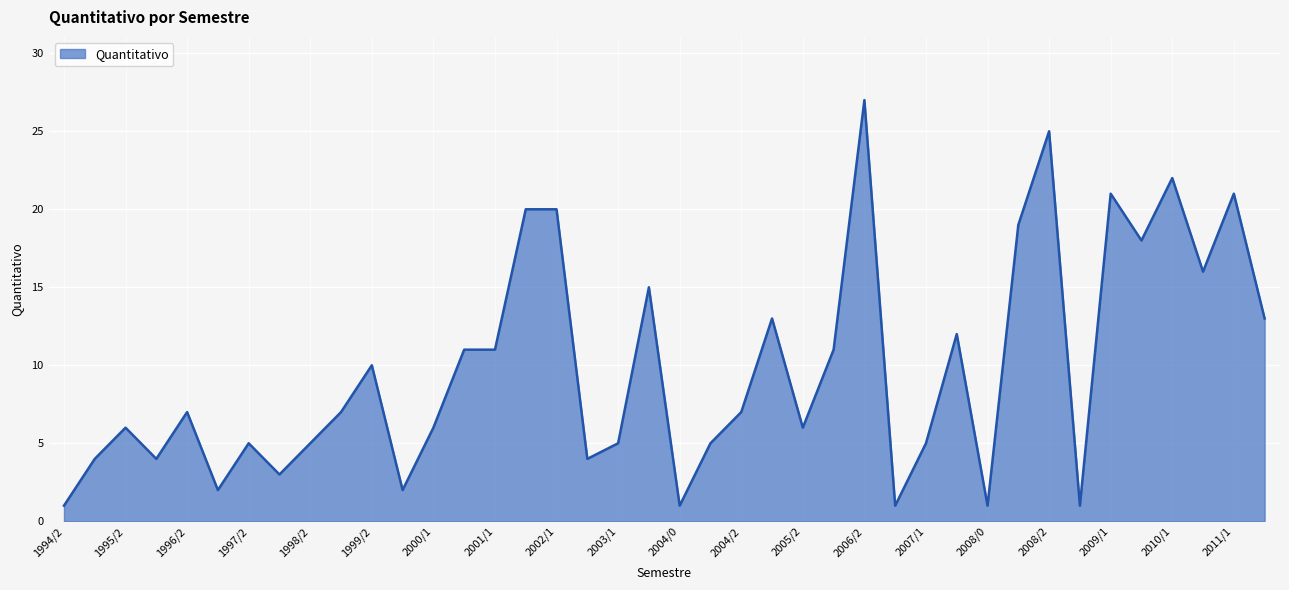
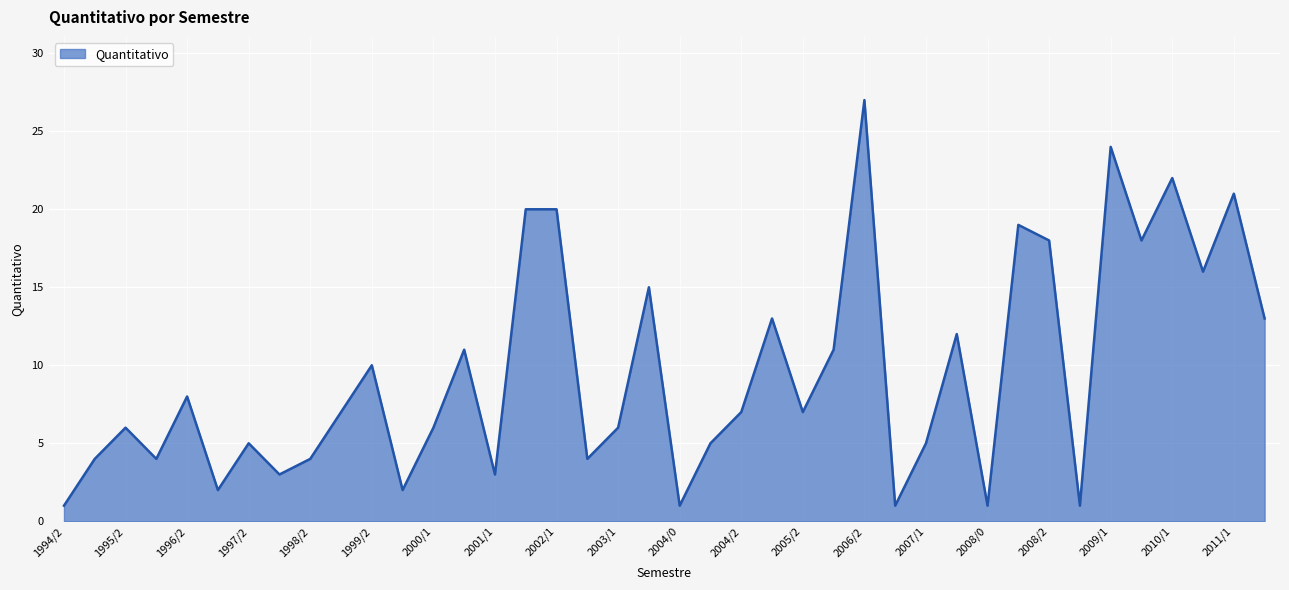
  {
    "1994/2": 1,
    "1995/2": 6,
-   "1996/2": 7,
+   "1996/2": 8,
    "1997/2": 5,
-   "1998/2": 5,
+   "1998/2": 4,
    "1999/2": 10,
    "2000/1": 6,
-   "2001/1": 11,
+   "2001/1": 3,
    "2002/1": 20,
-   "2003/1": 5,
+   "2003/1": 6,
    "2004/0": 1,
    "2004/2": 7,
-   "2005/2": 6,
+   "2005/2": 7,
    "2006/2": 27,
    "2007/1": 5,
    "2008/0": 1,
-   "2008/2": 25,
-   "2009/1": 21,
+   "2008/2": 18,
+   "2009/1": 24,
    "2010/1": 22,
    "2011/1": 21
  }
